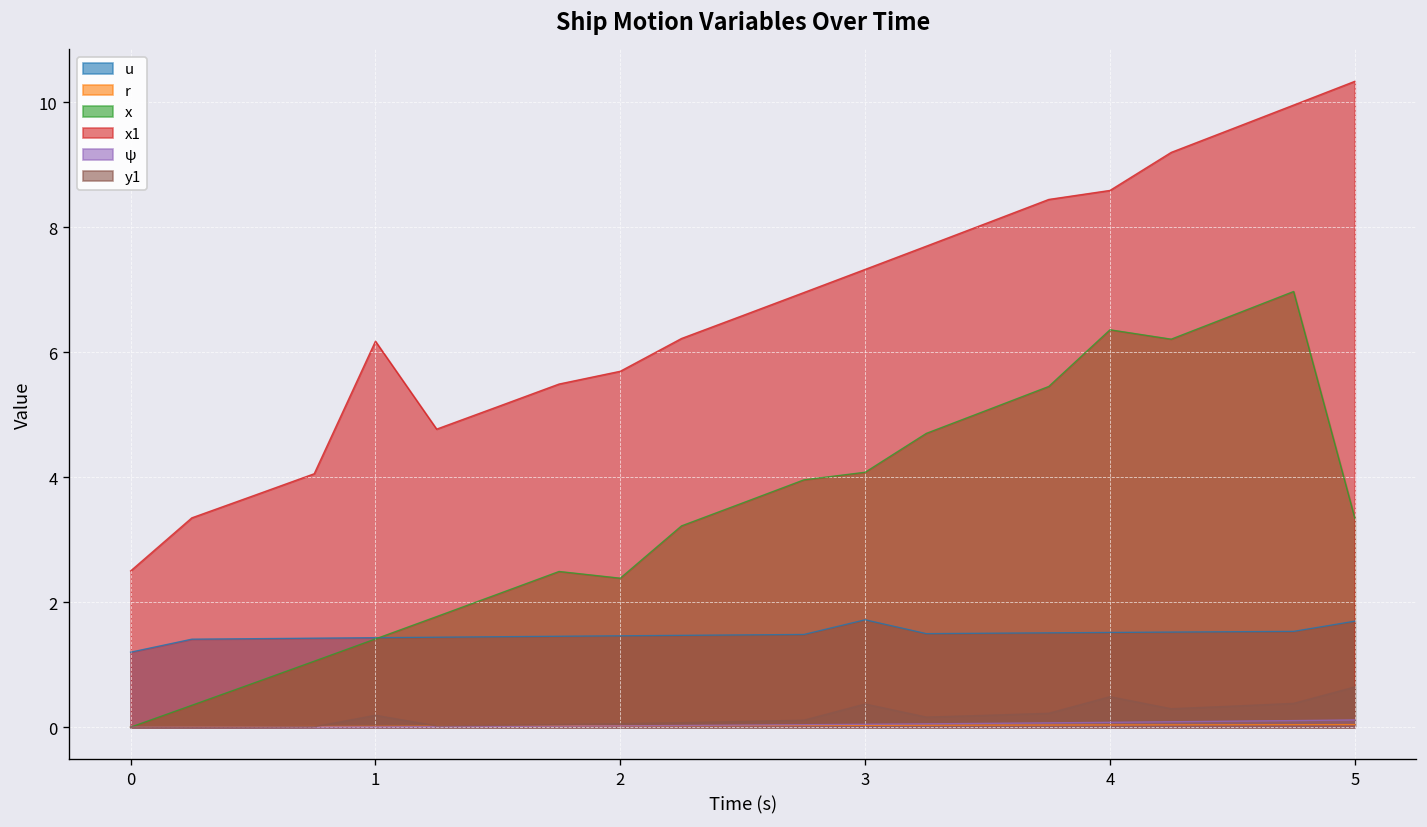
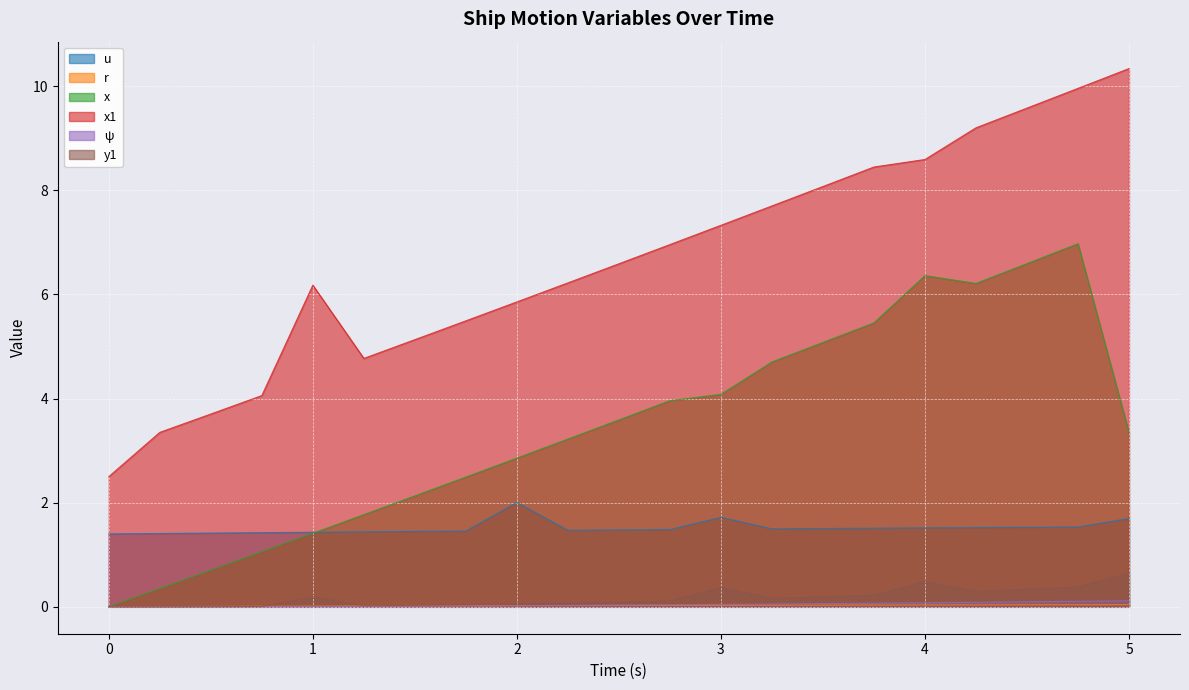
  {
    "u": {
-     "0": 1.2,
-     "2": 1.5,
+     "0": 1.4,
+     "2": 2.0,
      "3": 1.7,
      "4": 1.5,
      "5": 1.7
    },
    "r": {
      "5": 0.0
    },
    "x": {
-     "2": 2.4,
+     "2": 2.9,
      "3": 4.1,
      "4": 6.4,
      "5": 3.3
    },
    "x1": {
      "0": 2.5,
      "1": 6.2,
-     "2": 5.7,
+     "2": 5.9,
      "3": 7.3,
      "4": 8.6,
      "5": 10.3
    },
    "ψ": {
      "5": 0.1
    },
    "y1": {
      "1": 0.2,
      "3": 0.4,
      "4": 0.5,
      "5": 0.6
    }
  }
